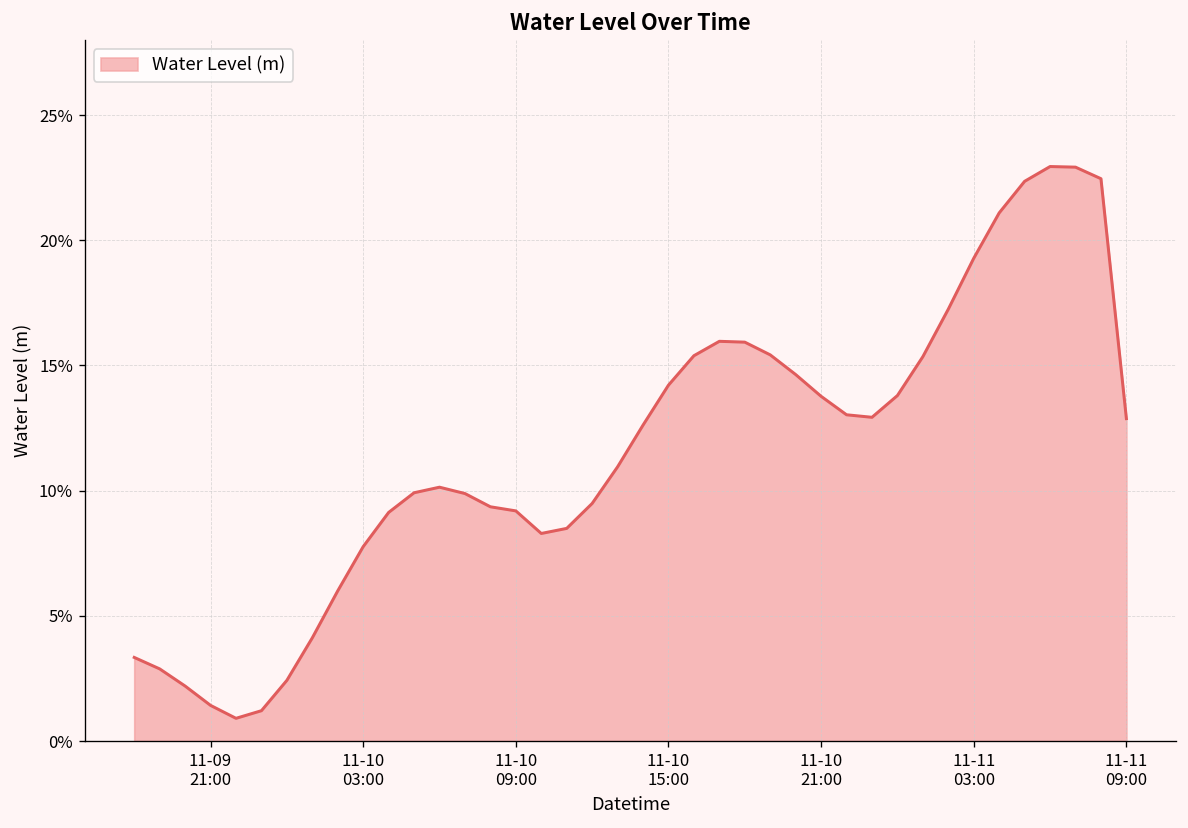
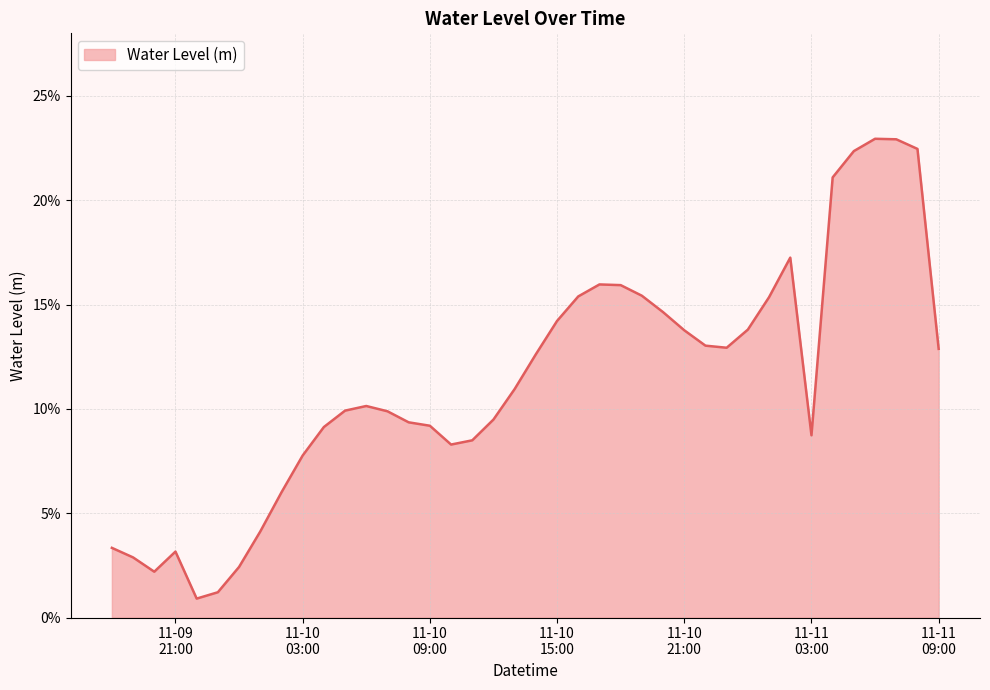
  {
-   "11-09 21:00": "1.4%",
+   "11-09 21:00": "3.2%",
    "11-10 03:00": "7.8%",
    "11-10 09:00": "9.2%",
    "11-10 15:00": "14.2%",
    "11-10 21:00": "13.8%",
-   "11-11 03:00": "19.3%",
+   "11-11 03:00": "8.7%",
    "11-11 09:00": "12.9%"
  }
